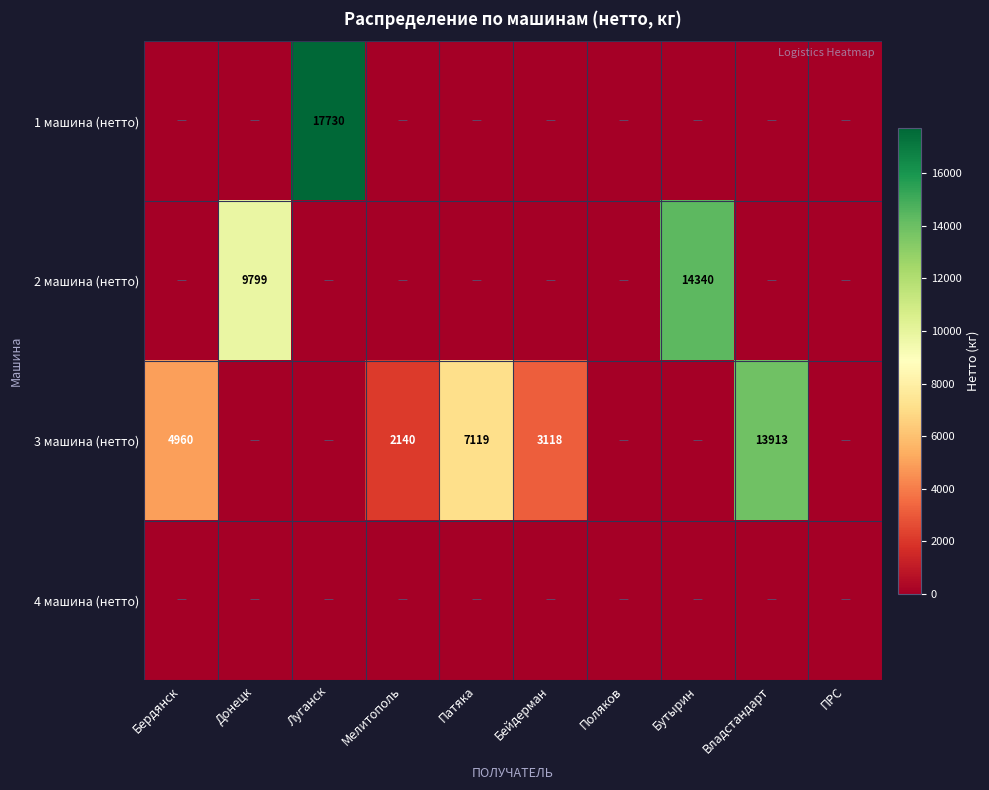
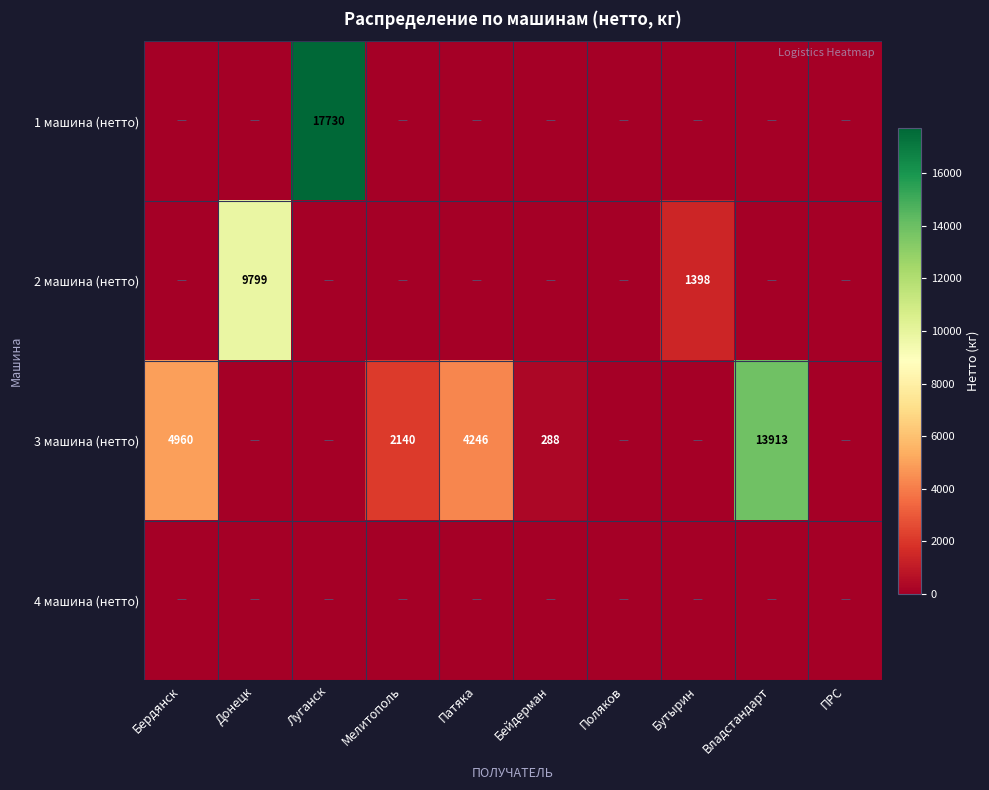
  {
    "1 машина (нетто)": {
      "Луганск": 17730
    },
    "2 машина (нетто)": {
      "Донецк": 9799,
-     "Бутырин": 14340
+     "Бутырин": 1398
    },
    "3 машина (нетто)": {
      "Бердянск": 4960,
      "Мелитополь": 2140,
-     "Патяка": 7119,
-     "Бейдерман": 3118,
+     "Патяка": 4246,
+     "Бейдерман": 288,
      "Владстандарт": 13913
    }
  }
